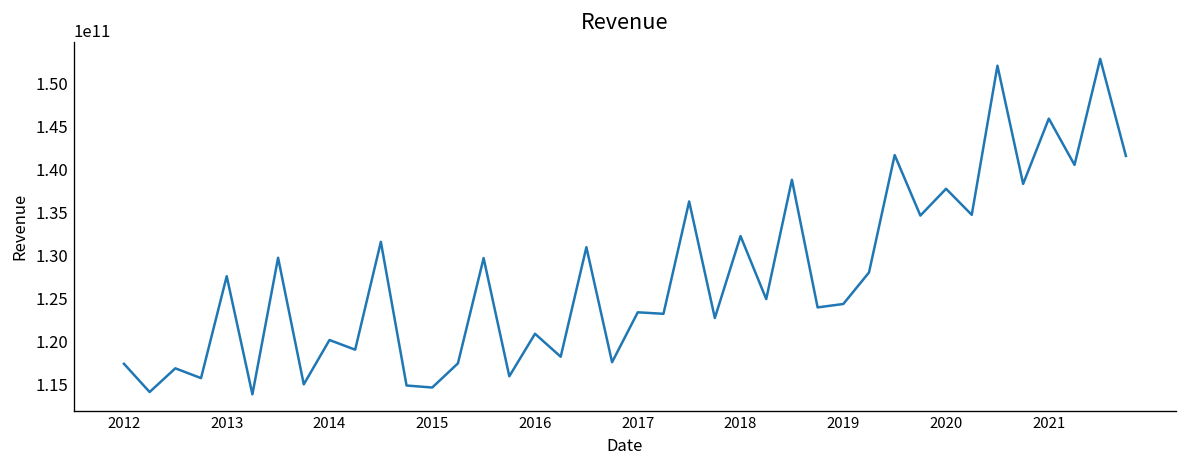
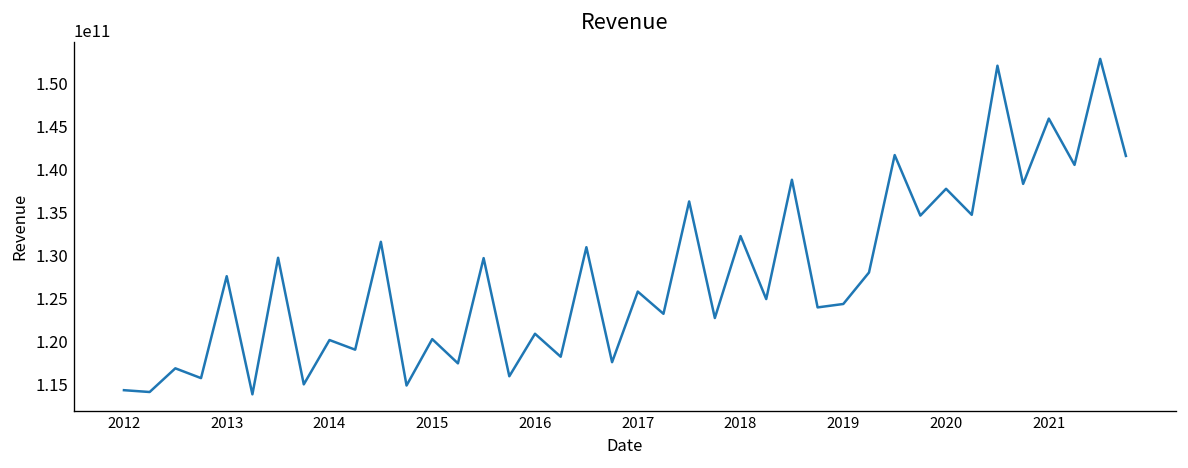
  {
-   "2012": 117000000000,
+   "2012": 114000000000,
    "2013": 128000000000,
    "2014": 120000000000,
-   "2015": 115000000000,
+   "2015": 120000000000,
    "2016": 121000000000,
-   "2017": 123000000000,
+   "2017": 126000000000,
    "2018": 132000000000,
    "2019": 124000000000,
    "2020": 138000000000,
    "2021": 146000000000
  }
